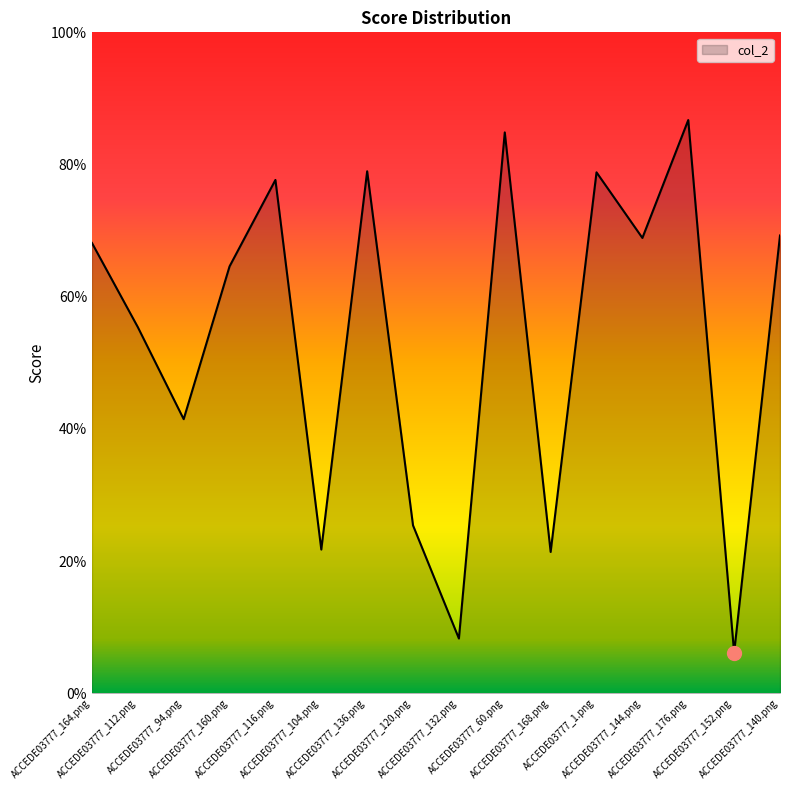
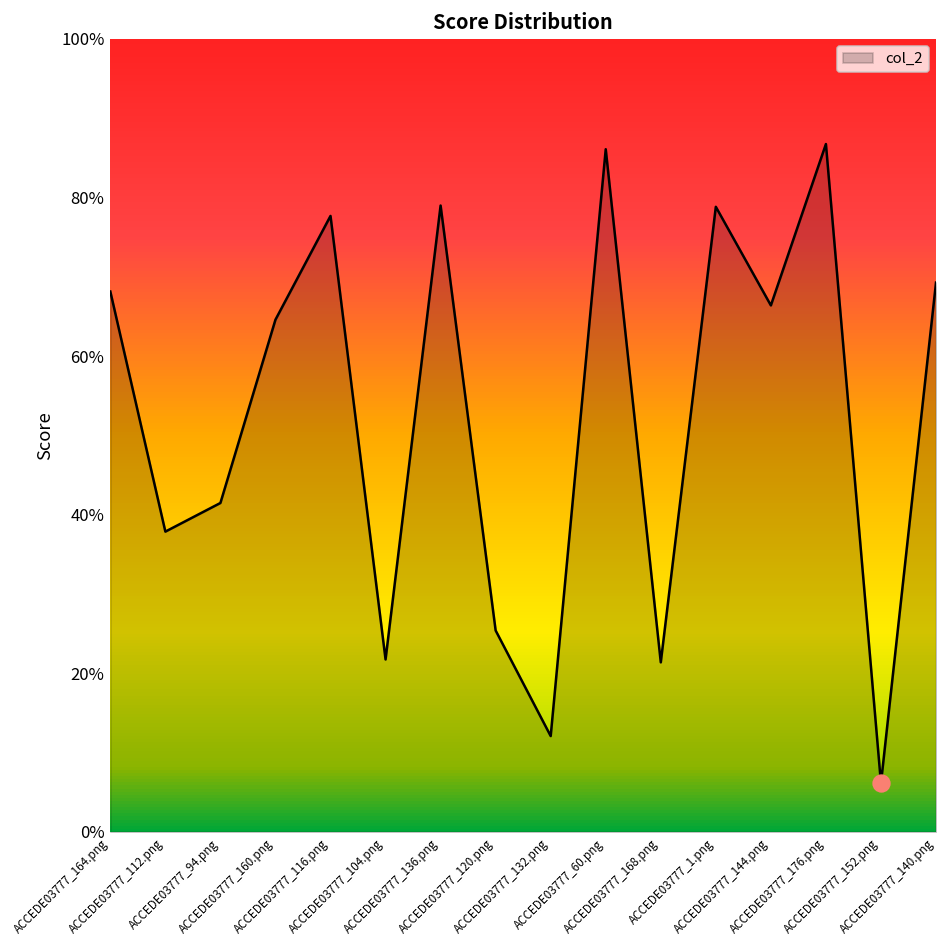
  {
    "col_2": {
      "ACCEDE03777_164.png": "68%",
-     "ACCEDE03777_112.png": "55%",
+     "ACCEDE03777_112.png": "38%",
      "ACCEDE03777_94.png": "41%",
      "ACCEDE03777_160.png": "65%",
      "ACCEDE03777_116.png": "78%",
      "ACCEDE03777_104.png": "22%",
      "ACCEDE03777_136.png": "79%",
      "ACCEDE03777_120.png": "25%",
-     "ACCEDE03777_132.png": "8%",
-     "ACCEDE03777_60.png": "85%",
+     "ACCEDE03777_132.png": "12%",
+     "ACCEDE03777_60.png": "86%",
      "ACCEDE03777_168.png": "21%",
      "ACCEDE03777_1.png": "79%",
-     "ACCEDE03777_144.png": "69%",
+     "ACCEDE03777_144.png": "66%",
      "ACCEDE03777_176.png": "87%",
      "ACCEDE03777_140.png": "69%"
    }
  }
